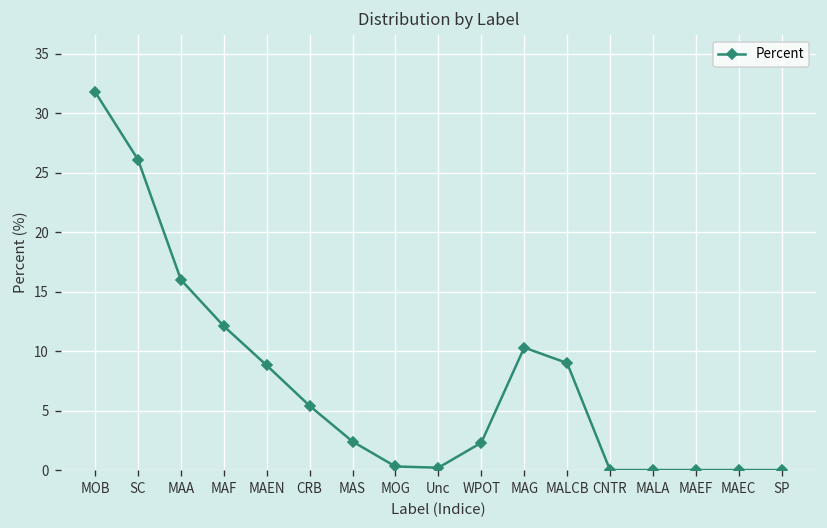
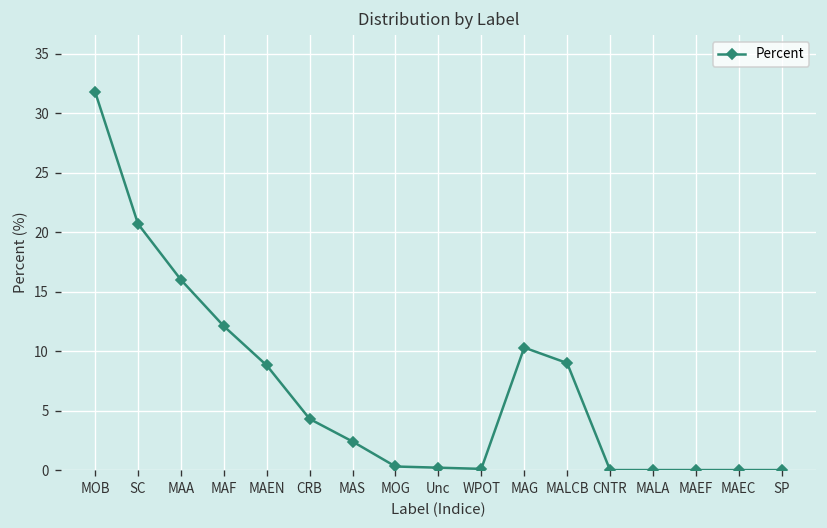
  {
    "MOB": 32,
-   "SC": 26,
+   "SC": 21,
    "MAA": 16,
    "MAF": 12,
    "MAEN": 9,
-   "CRB": 5,
+   "CRB": 4,
    "MAS": 2,
    "MOG": 0,
    "Unc": 0,
-   "WPOT": 2,
+   "WPOT": 0,
    "MAG": 10,
    "MALCB": 9,
    "CNTR": 0,
    "MALA": 0,
    "MAEF": 0,
    "MAEC": 0,
    "SP": 0
  }
